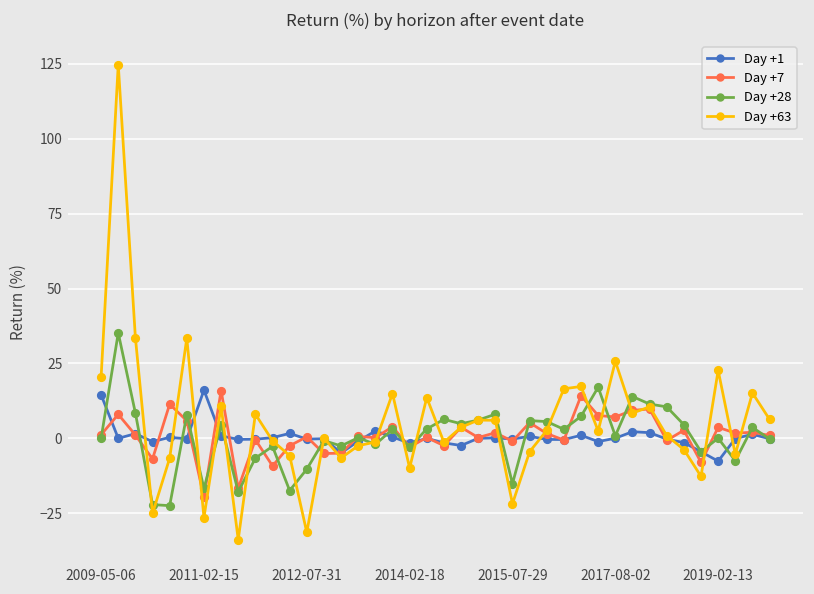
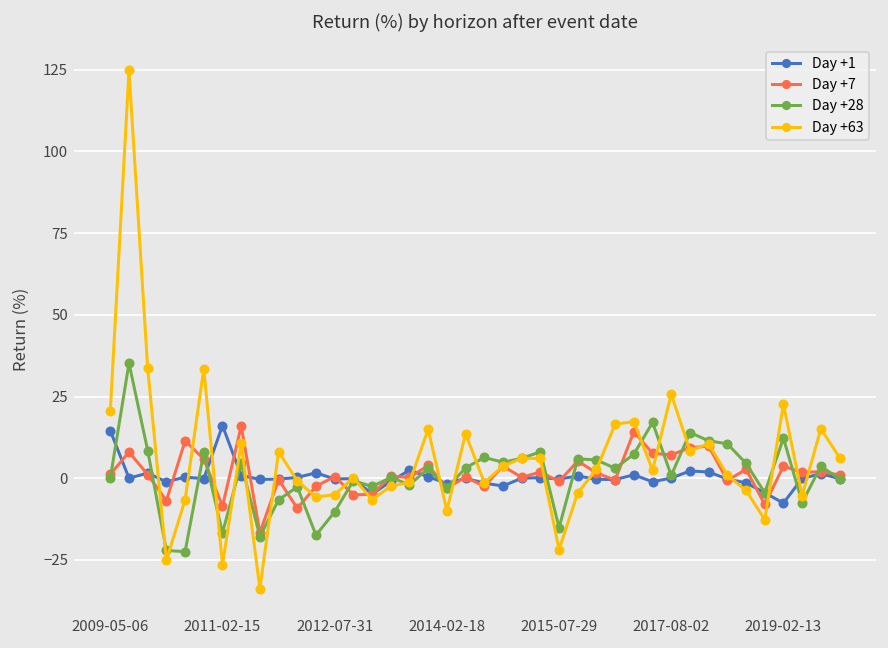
  {
    "Day +1": {
      "2009-05-06": 15,
      "2011-02-15": 16,
      "2014-02-18": -2,
      "2019-02-13": -8
    },
    "Day +7": {
      "2009-05-06": 1,
-     "2011-02-15": -20,
+     "2011-02-15": -9,
      "2017-08-02": 7,
      "2019-02-13": 4
    },
    "Day +28": {
      "2009-05-06": 0,
      "2011-02-15": -17,
      "2012-07-31": -10,
      "2015-07-29": -15,
-     "2019-02-13": 0
+     "2019-02-13": 12
    },
    "Day +63": {
      "2009-05-06": 20,
      "2011-02-15": -26,
-     "2012-07-31": -31,
+     "2012-07-31": -5,
      "2014-02-18": -10,
      "2015-07-29": -22,
      "2017-08-02": 26,
      "2019-02-13": 23
    }
  }
